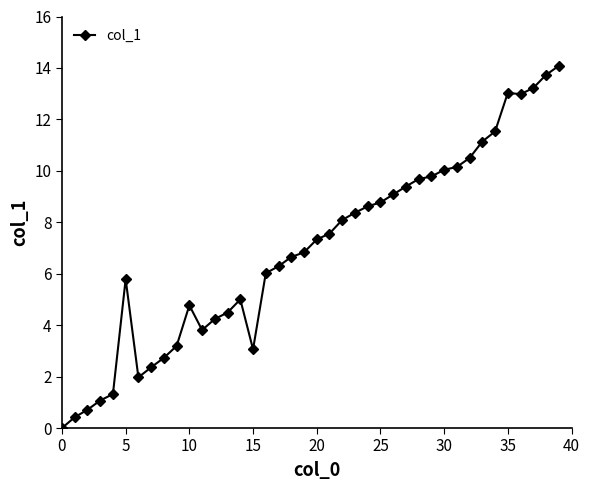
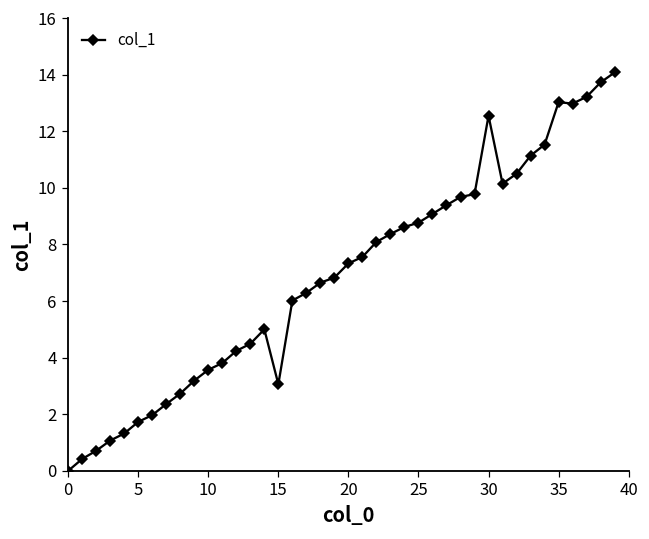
  {
    "0": 0.0,
-   "5": 5.8,
-   "10": 4.8,
+   "5": 1.7,
+   "10": 3.6,
    "15": 3.1,
    "20": 7.3,
    "25": 8.8,
-   "30": 10.0,
+   "30": 12.6,
    "35": 13.0
  }
